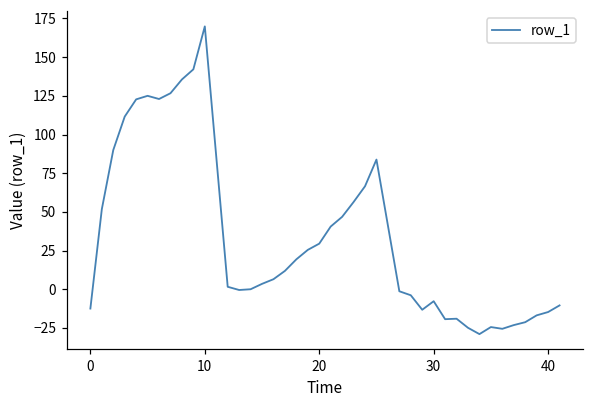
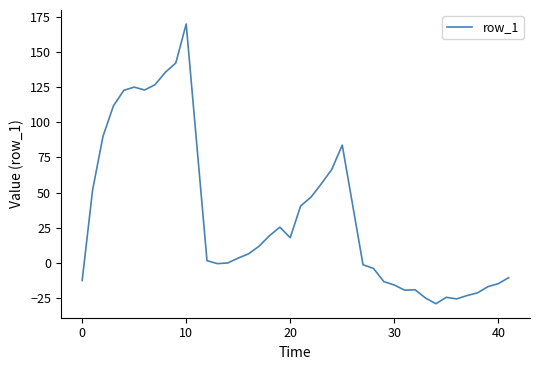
  {
    "0": -12,
    "10": 170,
-   "20": 29,
-   "30": -8,
+   "20": 18,
+   "30": -16,
    "40": -15
  }
